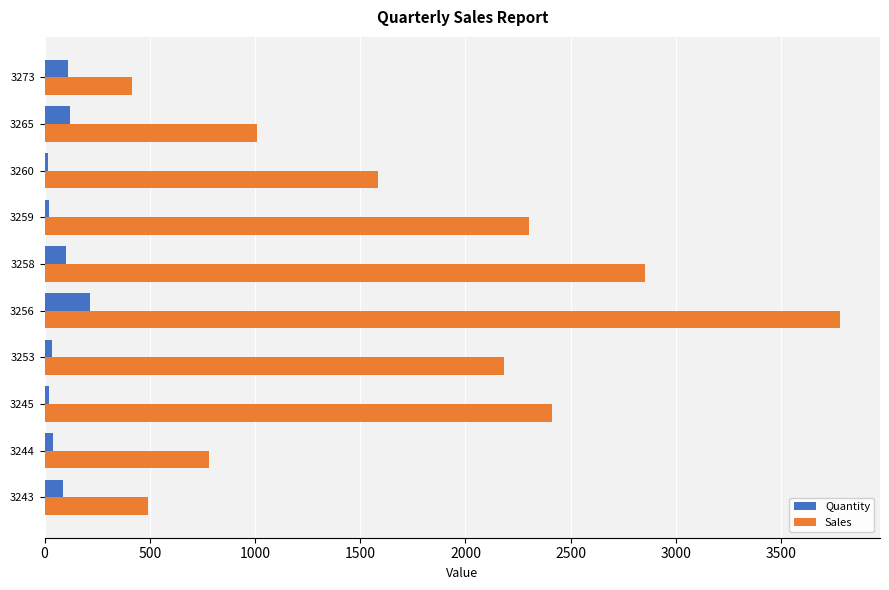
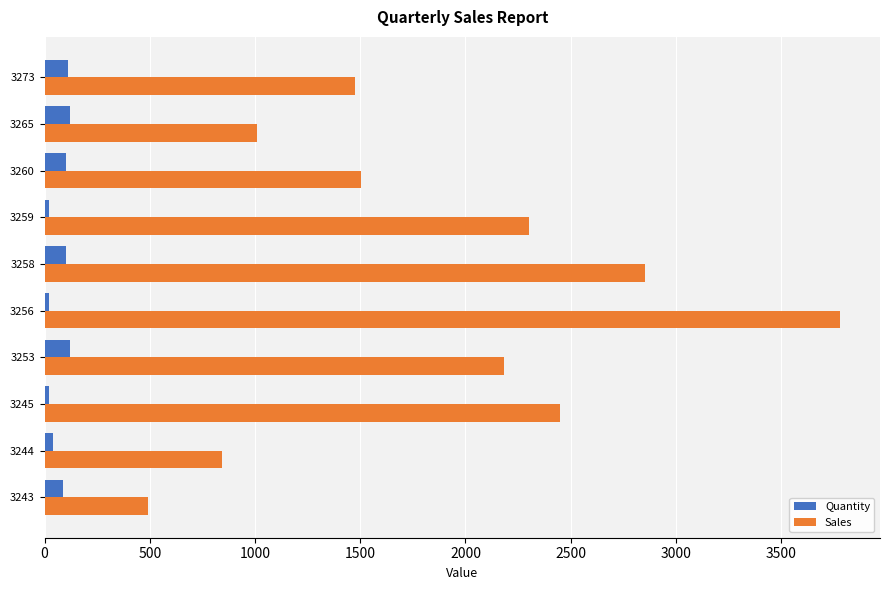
  {
    "Quantity": {
      "3273": 110,
      "3265": 120,
-     "3260": 20,
+     "3260": 100,
      "3259": 20,
      "3258": 100,
-     "3256": 210,
-     "3253": 40,
+     "3256": 20,
+     "3253": 120,
      "3245": 20,
      "3244": 40,
      "3243": 90
    },
    "Sales": {
-     "3273": 410,
+     "3273": 1480,
      "3265": 1010,
-     "3260": 1580,
+     "3260": 1510,
      "3259": 2300,
      "3258": 2850,
      "3256": 3780,
      "3253": 2180,
-     "3245": 2410,
-     "3244": 780,
+     "3245": 2450,
+     "3244": 840,
      "3243": 490
    }
  }
